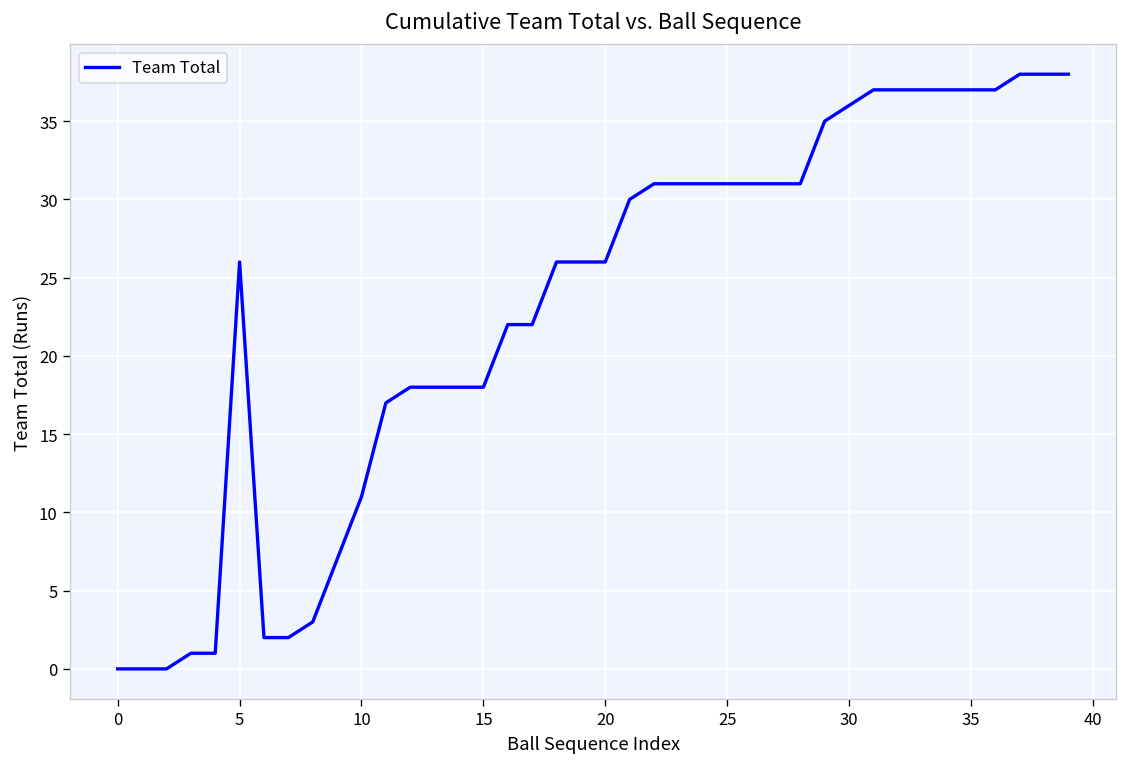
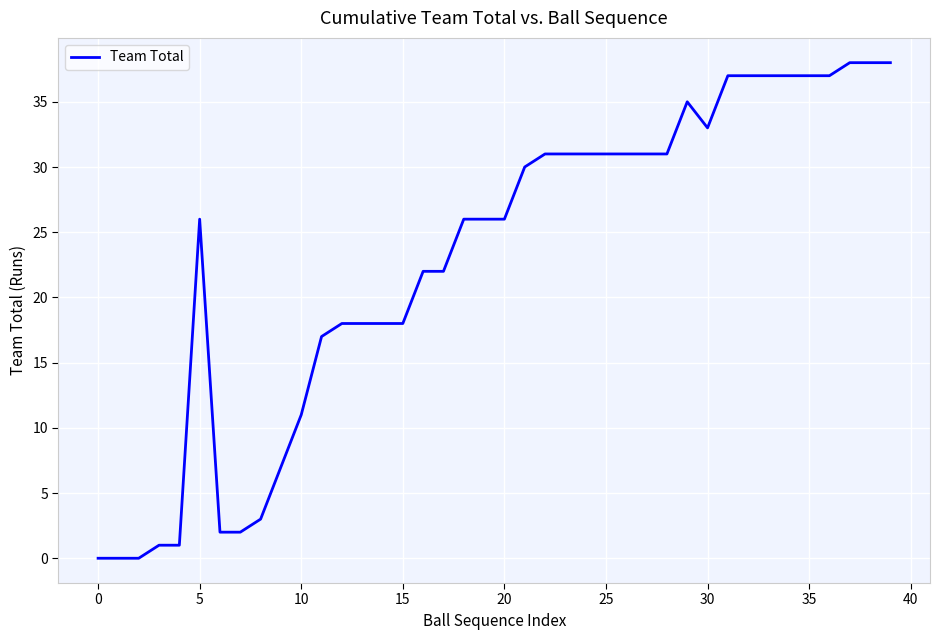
  {
    "0": 0,
    "5": 26,
    "10": 11,
    "15": 18,
    "20": 26,
    "25": 31,
-   "30": 36,
+   "30": 33,
    "35": 37
  }
